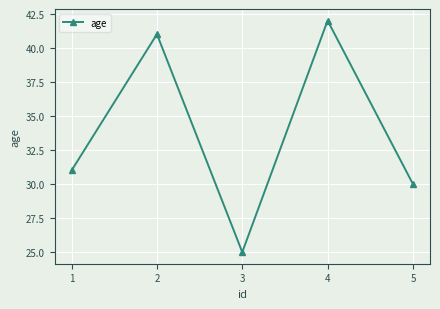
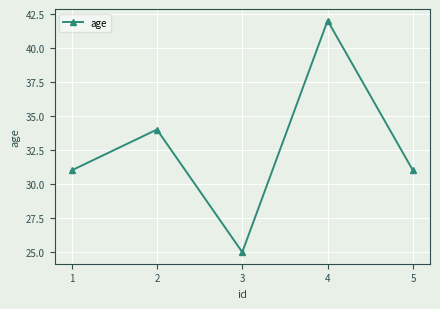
  {
    "1": 31,
-   "2": 41,
+   "2": 34,
    "3": 25,
    "4": 42,
-   "5": 30
+   "5": 31
  }
